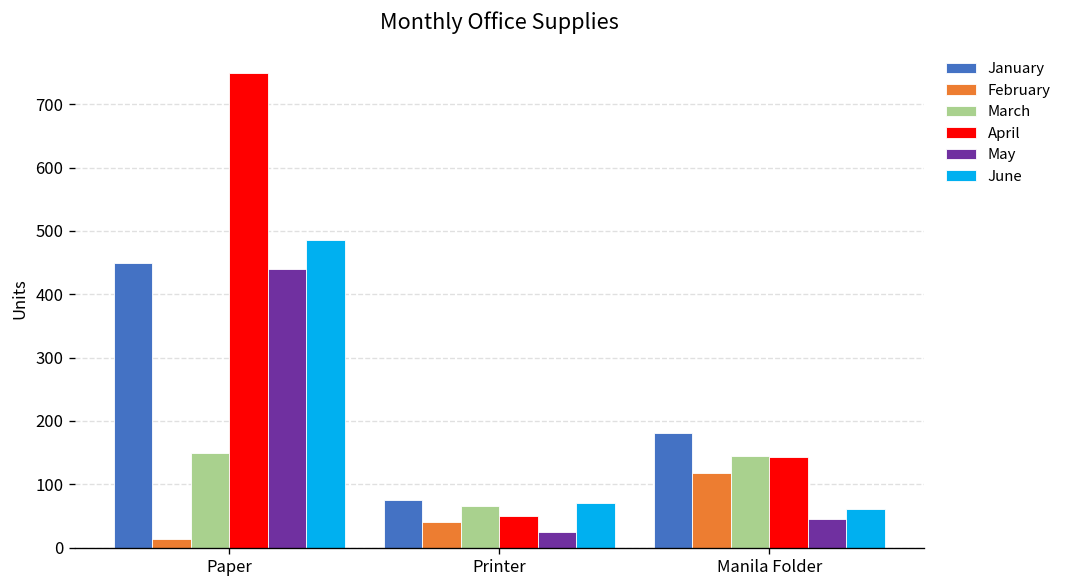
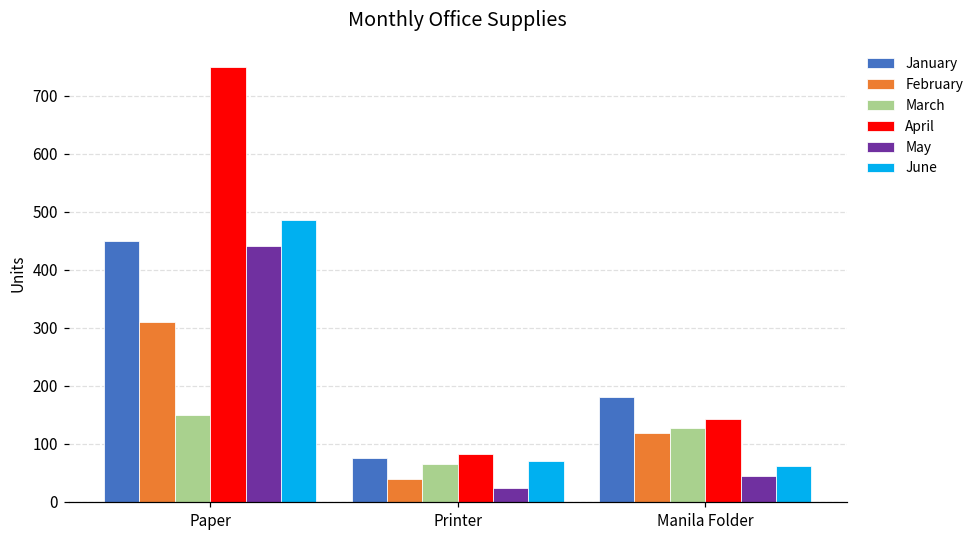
  {
    "January": {
      "Paper": 450,
      "Printer": 80,
      "Manila Folder": 180
    },
    "February": {
-     "Paper": 10,
+     "Paper": 310,
      "Printer": 40,
      "Manila Folder": 120
    },
    "March": {
      "Paper": 150,
      "Printer": 70,
-     "Manila Folder": 150
+     "Manila Folder": 130
    },
    "April": {
      "Paper": 750,
-     "Printer": 50,
+     "Printer": 80,
      "Manila Folder": 140
    },
    "May": {
      "Paper": 440,
      "Printer": 20,
      "Manila Folder": 50
    },
    "June": {
      "Paper": 490,
      "Printer": 70,
      "Manila Folder": 60
    }
  }
